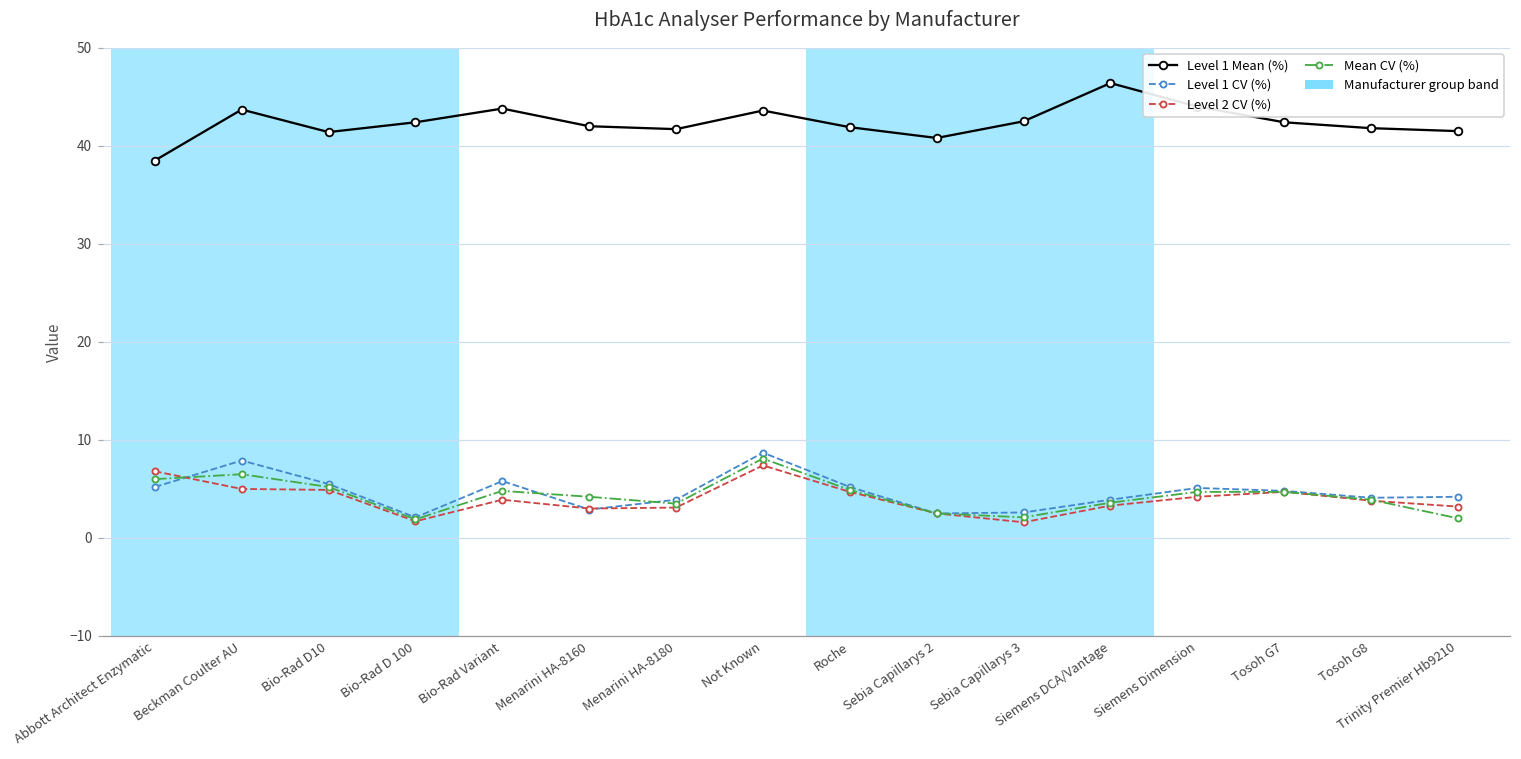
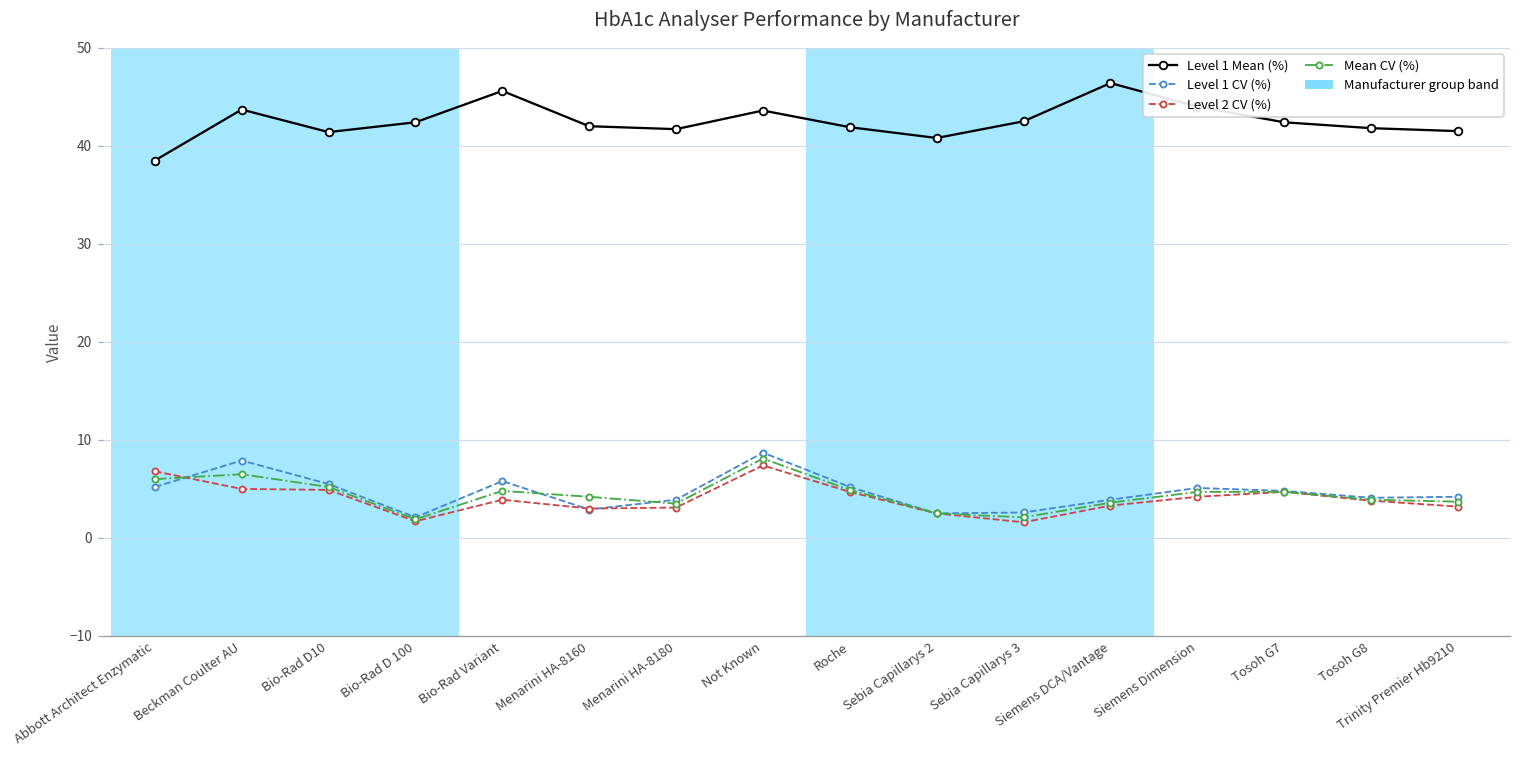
  {
    "Level 1 Mean (%)": {
      "Abbott Architect Enzymatic": 39,
      "Beckman Coulter AU": 44,
      "Bio-Rad D10": 41,
      "Bio-Rad D 100": 42,
-     "Bio-Rad Variant": 44,
+     "Bio-Rad Variant": 46,
      "Menarini HA-8160": 42,
      "Menarini HA-8180": 42,
      "Not Known": 44,
      "Roche": 42,
      "Sebia Capillarys 2": 41,
      "Sebia Capillarys 3": 43,
      "Siemens DCA/Vantage": 46,
      "Tosoh G7": 42,
      "Tosoh G8": 42,
      "Trinity Premier Hb9210": 42
    },
    "Level 1 CV (%)": {
      "Abbott Architect Enzymatic": 5,
      "Beckman Coulter AU": 8,
      "Bio-Rad D10": 6,
      "Bio-Rad Variant": 6,
      "Menarini HA-8180": 4,
      "Not Known": 9,
      "Roche": 5,
      "Sebia Capillarys 3": 3,
      "Siemens DCA/Vantage": 4,
      "Siemens Dimension": 5,
      "Trinity Premier Hb9210": 4
    },
    "Level 2 CV (%)": {
      "Abbott Architect Enzymatic": 7,
      "Beckman Coulter AU": 5,
      "Bio-Rad D10": 5,
      "Bio-Rad Variant": 4,
      "Menarini HA-8180": 3,
      "Not Known": 7,
      "Sebia Capillarys 3": 2,
      "Siemens DCA/Vantage": 3,
      "Siemens Dimension": 4,
      "Trinity Premier Hb9210": 3
    },
    "Mean CV (%)": {
      "Abbott Architect Enzymatic": 6,
      "Beckman Coulter AU": 7,
      "Bio-Rad D10": 5,
      "Bio-Rad Variant": 5,
      "Menarini HA-8160": 4,
      "Menarini HA-8180": 4,
      "Not Known": 8,
      "Sebia Capillarys 3": 2,
      "Siemens DCA/Vantage": 4,
      "Siemens Dimension": 5,
-     "Trinity Premier Hb9210": 2
+     "Trinity Premier Hb9210": 4
    }
  }
